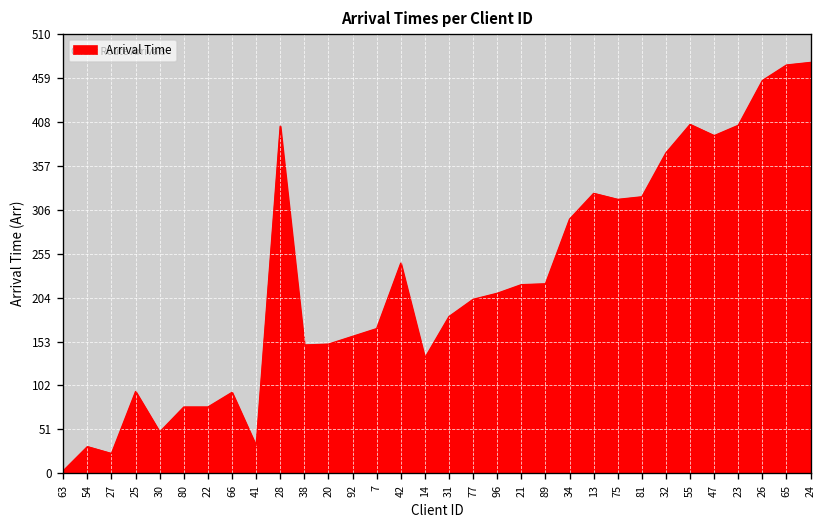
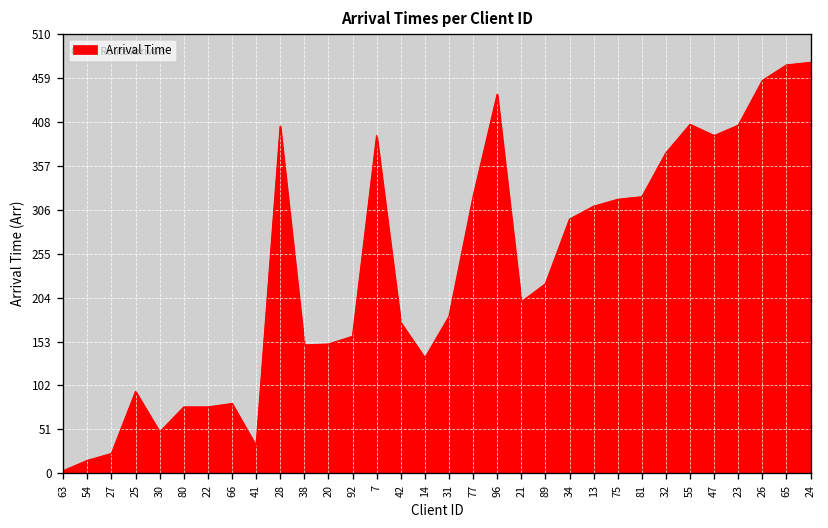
  {
    "63": 0,
-   "54": 30,
+   "54": 20,
    "27": 20,
    "25": 100,
    "30": 50,
    "80": 80,
    "22": 80,
-   "66": 90,
+   "66": 80,
    "41": 30,
    "28": 400,
    "38": 150,
    "20": 150,
    "92": 160,
-   "7": 170,
-   "42": 240,
+   "7": 390,
+   "42": 180,
    "14": 130,
    "31": 180,
-   "77": 200,
-   "96": 210,
-   "21": 220,
+   "77": 320,
+   "96": 440,
+   "21": 200,
    "89": 220,
    "34": 300,
-   "13": 330,
+   "13": 310,
    "75": 320,
    "81": 320,
    "32": 370,
    "55": 410,
    "47": 390,
    "23": 400,
    "26": 460,
    "65": 470,
    "24": 480
  }
